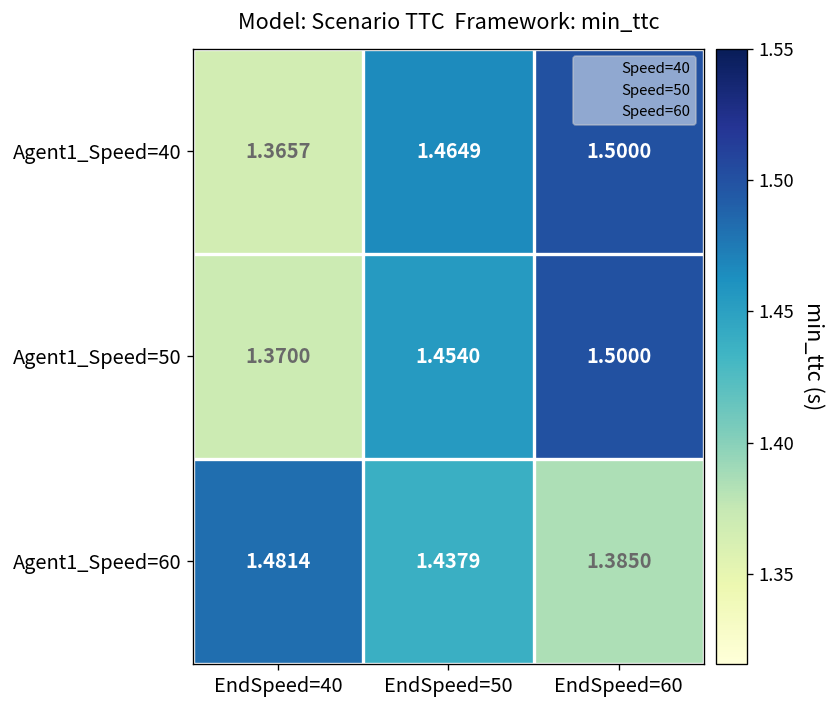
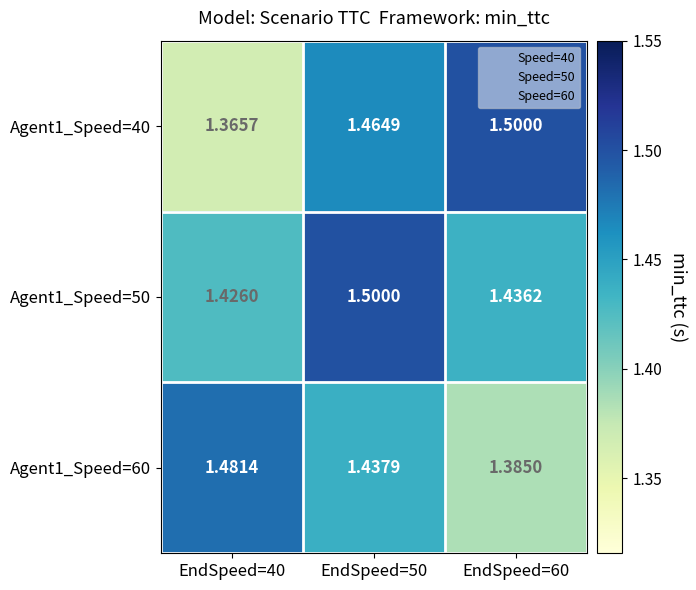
  {
    "Agent1_Speed=40": {
      "EndSpeed=40": 1.3657,
      "EndSpeed=50": 1.4649,
      "EndSpeed=60": 1.5000
    },
    "Agent1_Speed=50": {
-     "EndSpeed=40": 1.3700,
-     "EndSpeed=50": 1.4540,
-     "EndSpeed=60": 1.5000
+     "EndSpeed=40": 1.4260,
+     "EndSpeed=50": 1.5000,
+     "EndSpeed=60": 1.4362
    },
    "Agent1_Speed=60": {
      "EndSpeed=40": 1.4814,
      "EndSpeed=50": 1.4379,
      "EndSpeed=60": 1.3850
    }
  }
